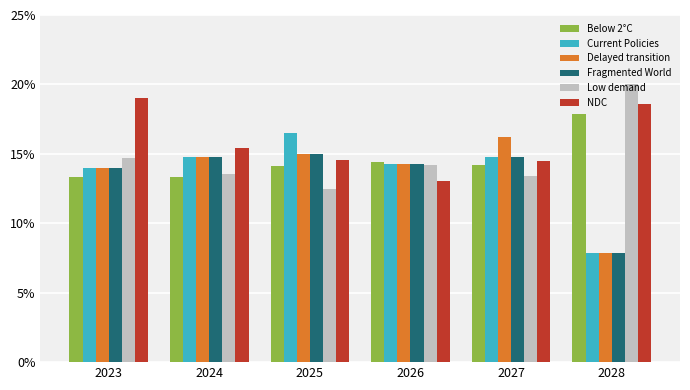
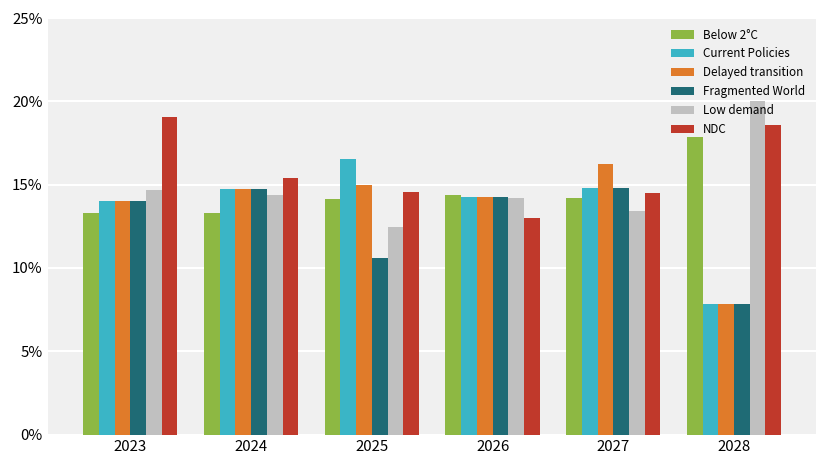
  {
    "Below 2°C": {
      "2023": "13.3%",
      "2024": "13.3%",
      "2025": "14.2%",
      "2026": "14.4%",
      "2027": "14.2%",
      "2028": "17.9%"
    },
    "Current Policies": {
      "2023": "14.0%",
      "2024": "14.8%",
      "2025": "16.5%",
      "2026": "14.3%",
      "2027": "14.8%",
      "2028": "7.8%"
    },
    "Delayed transition": {
      "2023": "14.0%",
      "2024": "14.8%",
      "2025": "15.0%",
      "2026": "14.3%",
      "2027": "16.2%",
      "2028": "7.8%"
    },
    "Fragmented World": {
      "2023": "14.0%",
      "2024": "14.8%",
-     "2025": "15.0%",
+     "2025": "10.6%",
      "2026": "14.3%",
      "2027": "14.8%",
      "2028": "7.8%"
    },
    "Low demand": {
      "2023": "14.7%",
-     "2024": "13.5%",
+     "2024": "14.4%",
      "2025": "12.4%",
      "2026": "14.2%",
      "2027": "13.4%",
      "2028": "20.0%"
    },
    "NDC": {
      "2023": "19.0%",
      "2024": "15.4%",
      "2025": "14.6%",
      "2026": "13.0%",
      "2027": "14.5%",
      "2028": "18.6%"
    }
  }
